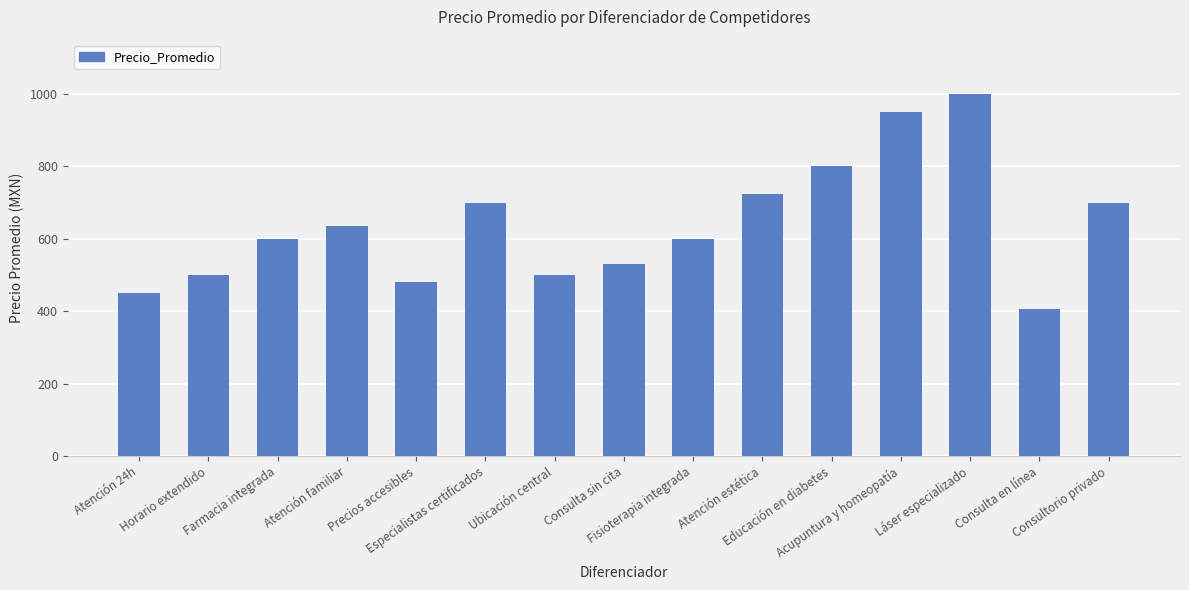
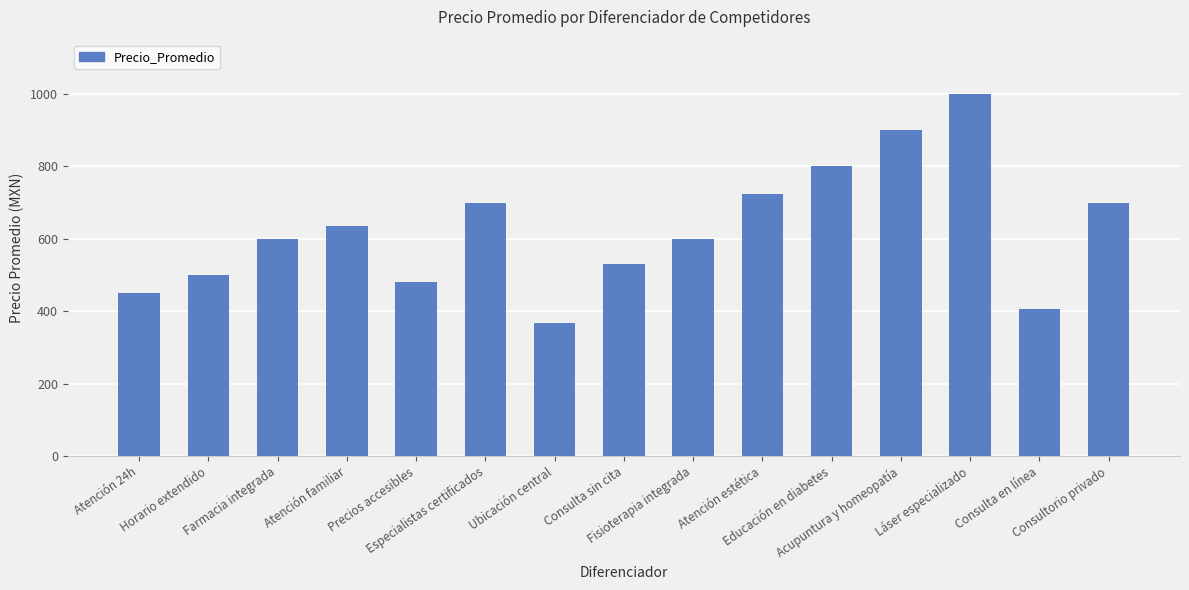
  {
    "Atención 24h": 450,
    "Horario extendido": 500,
    "Farmacia integrada": 600,
    "Atención familiar": 640,
    "Precios accesibles": 480,
    "Especialistas certificados": 700,
-   "Ubicación central": 500,
+   "Ubicación central": 370,
    "Consulta sin cita": 530,
    "Fisioterapia integrada": 600,
    "Atención estética": 720,
    "Educación en diabetes": 800,
-   "Acupuntura y homeopatía": 950,
+   "Acupuntura y homeopatía": 900,
    "Láser especializado": 1000,
    "Consulta en línea": 410,
    "Consultorio privado": 700
  }
